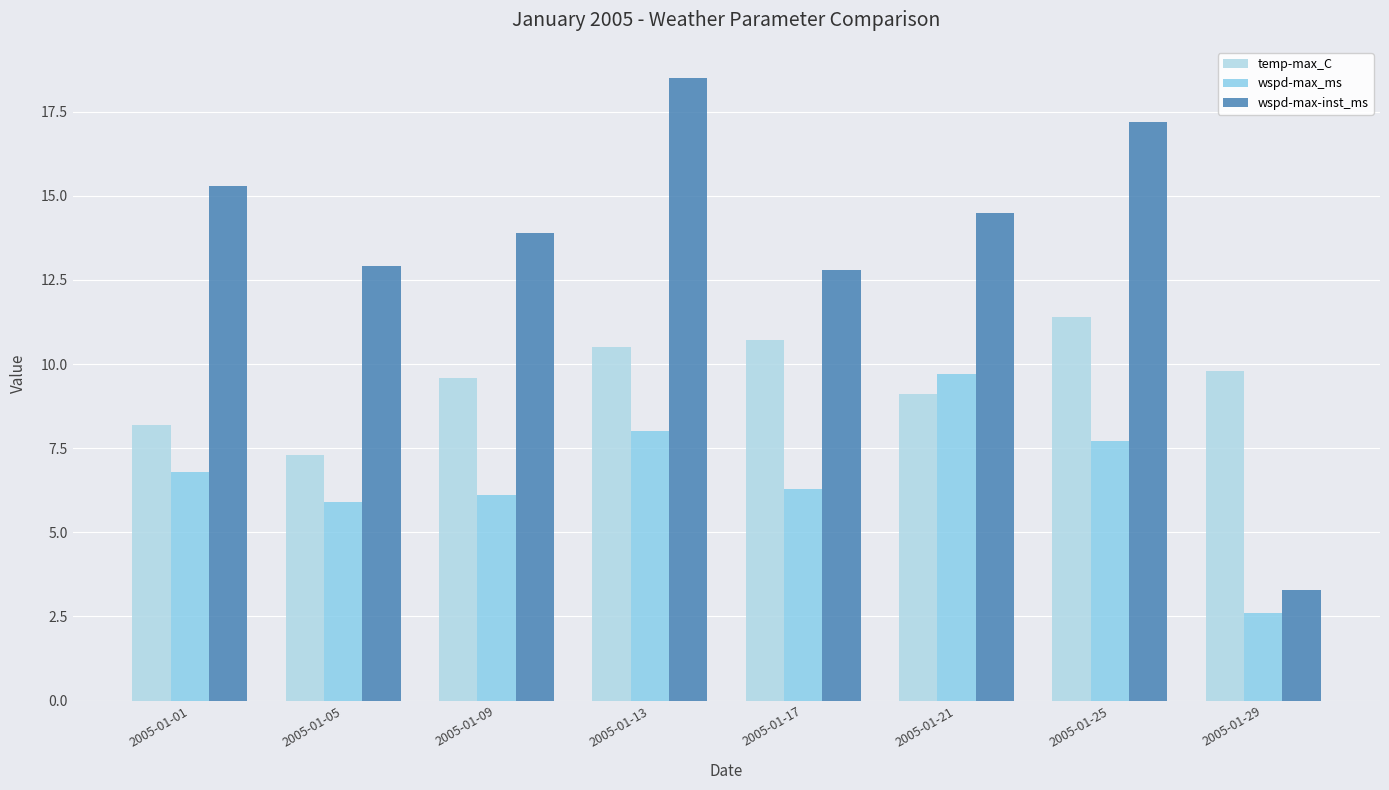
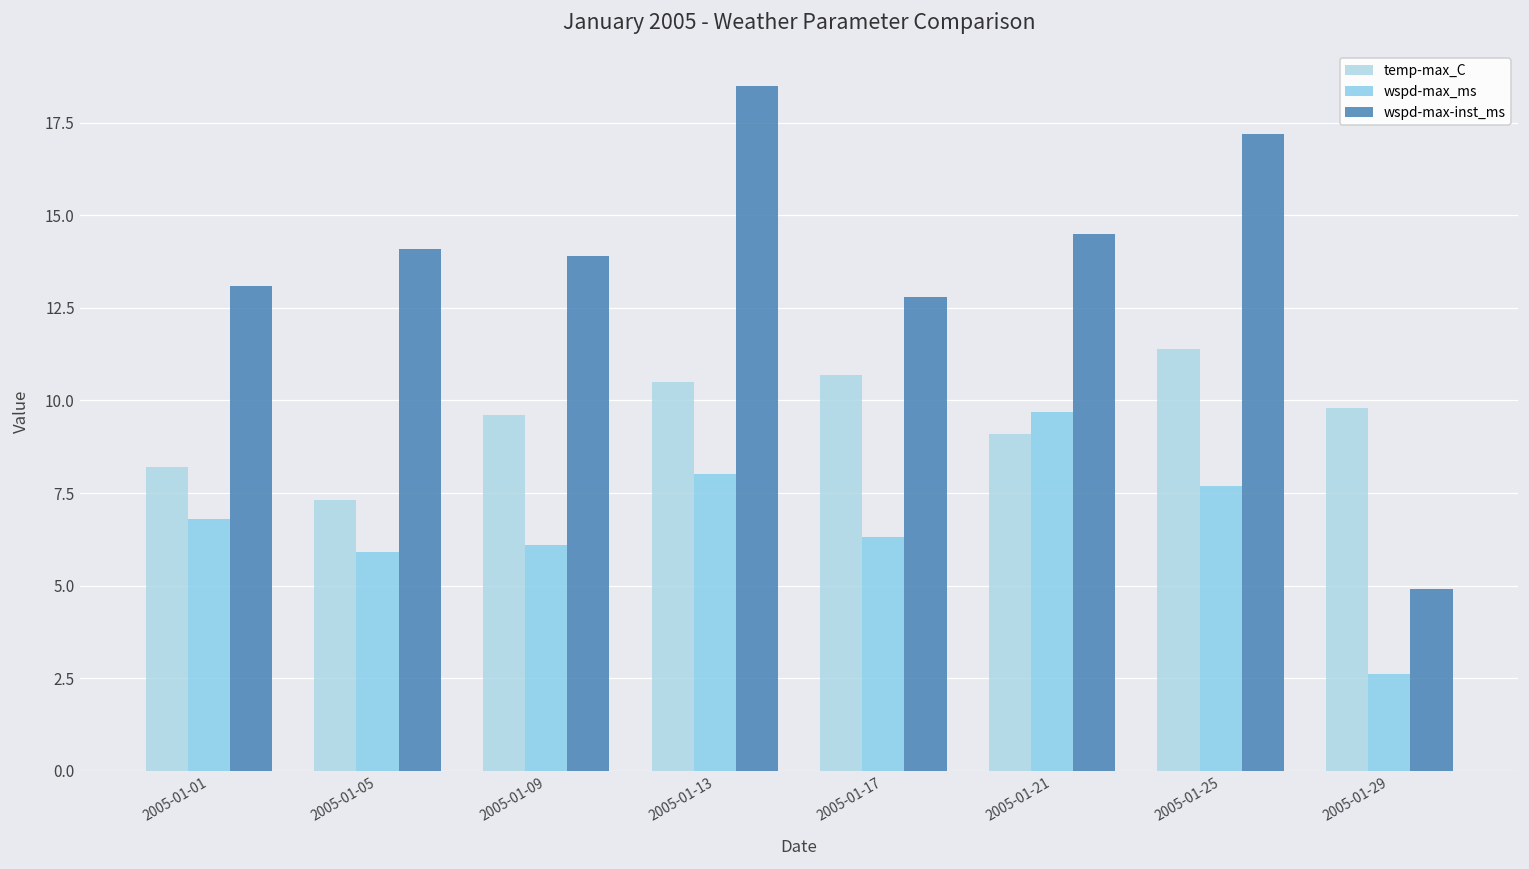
  {
    "wspd-max-inst_ms": {
-     "2005-01-01": 15.3,
-     "2005-01-05": 12.9,
+     "2005-01-01": 13.1,
+     "2005-01-05": 14.1,
      "2005-01-09": 13.9,
      "2005-01-13": 18.5,
      "2005-01-17": 12.8,
      "2005-01-21": 14.5,
      "2005-01-25": 17.2,
-     "2005-01-29": 3.3
+     "2005-01-29": 4.9
    }
  }
